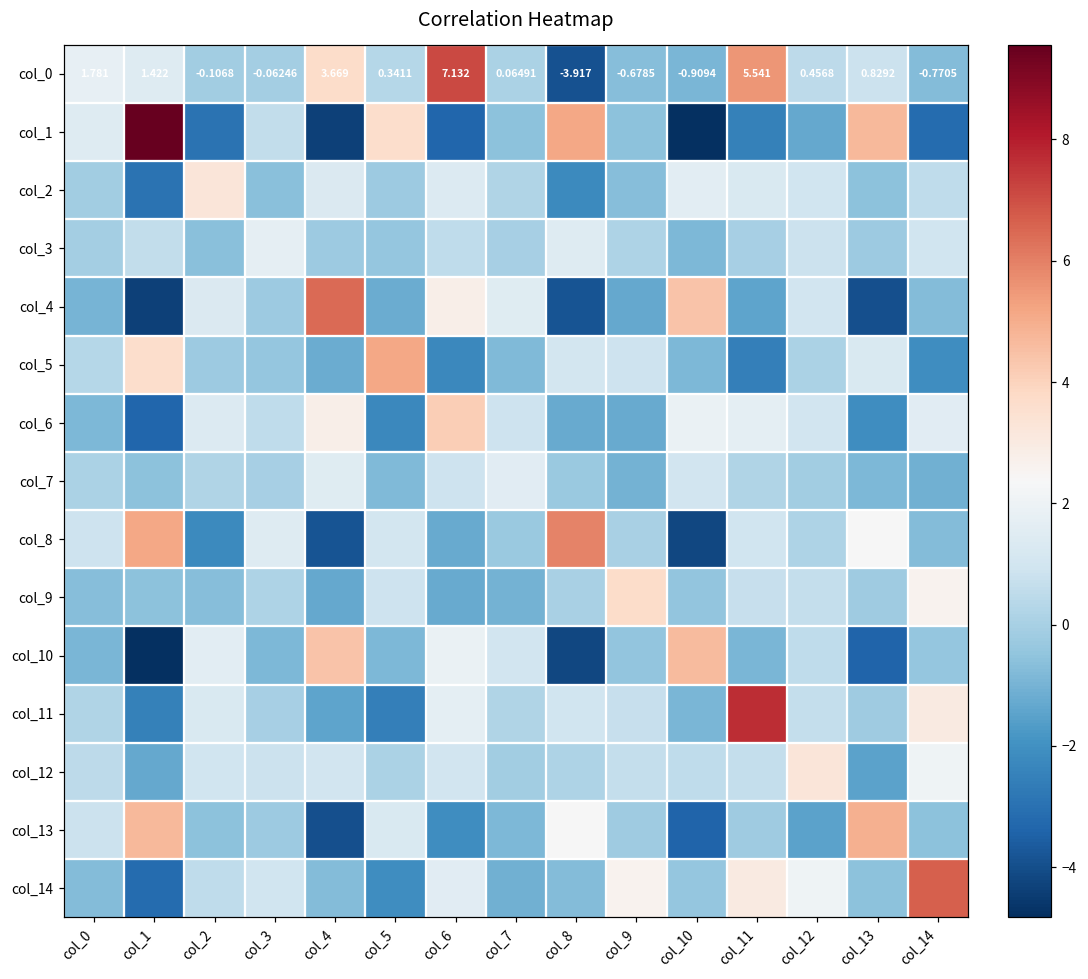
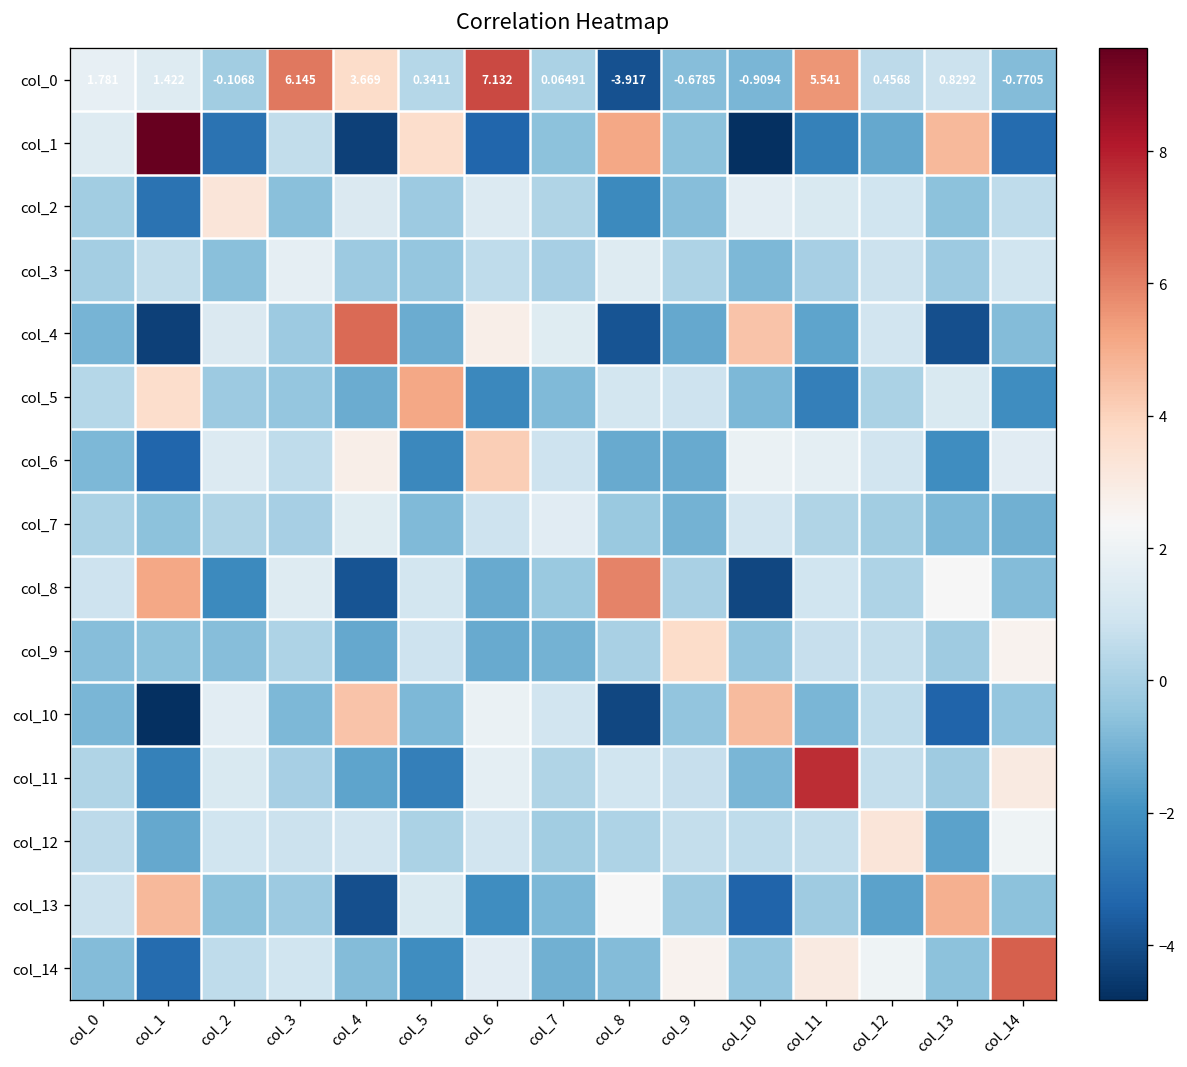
  {
    "col_0": {
      "col_2": -0.1068,
-     "col_3": -0.06246,
+     "col_3": 6.145,
      "col_4": 3.669,
      "col_5": 0.3411,
      "col_6": 7.132,
      "col_7": 0.06491,
      "col_8": -3.917,
      "col_9": -0.6785,
      "col_10": -0.9094,
      "col_11": 5.541,
      "col_12": 0.4568,
      "col_13": 0.8292,
      "col_14": -0.7705
    }
  }
